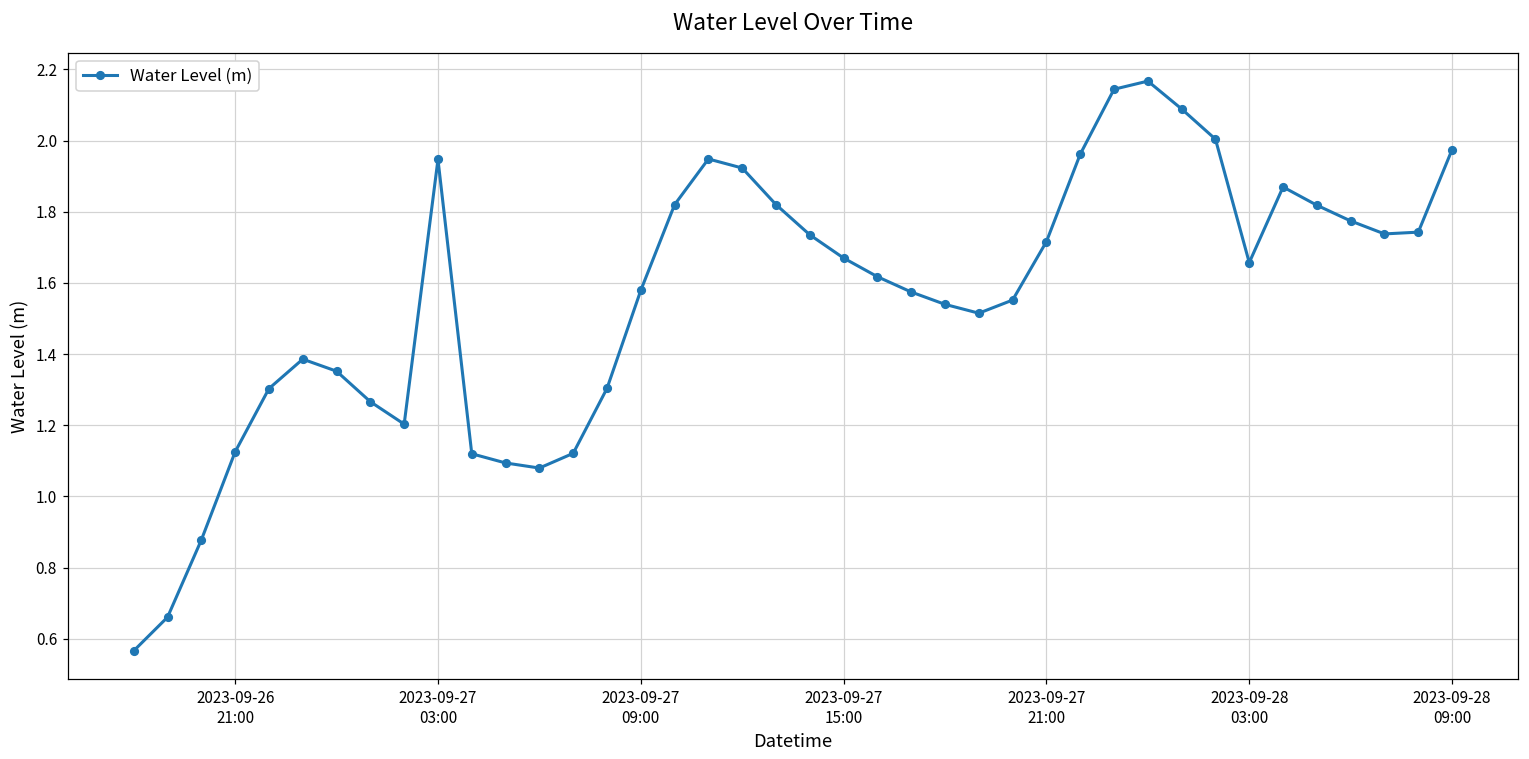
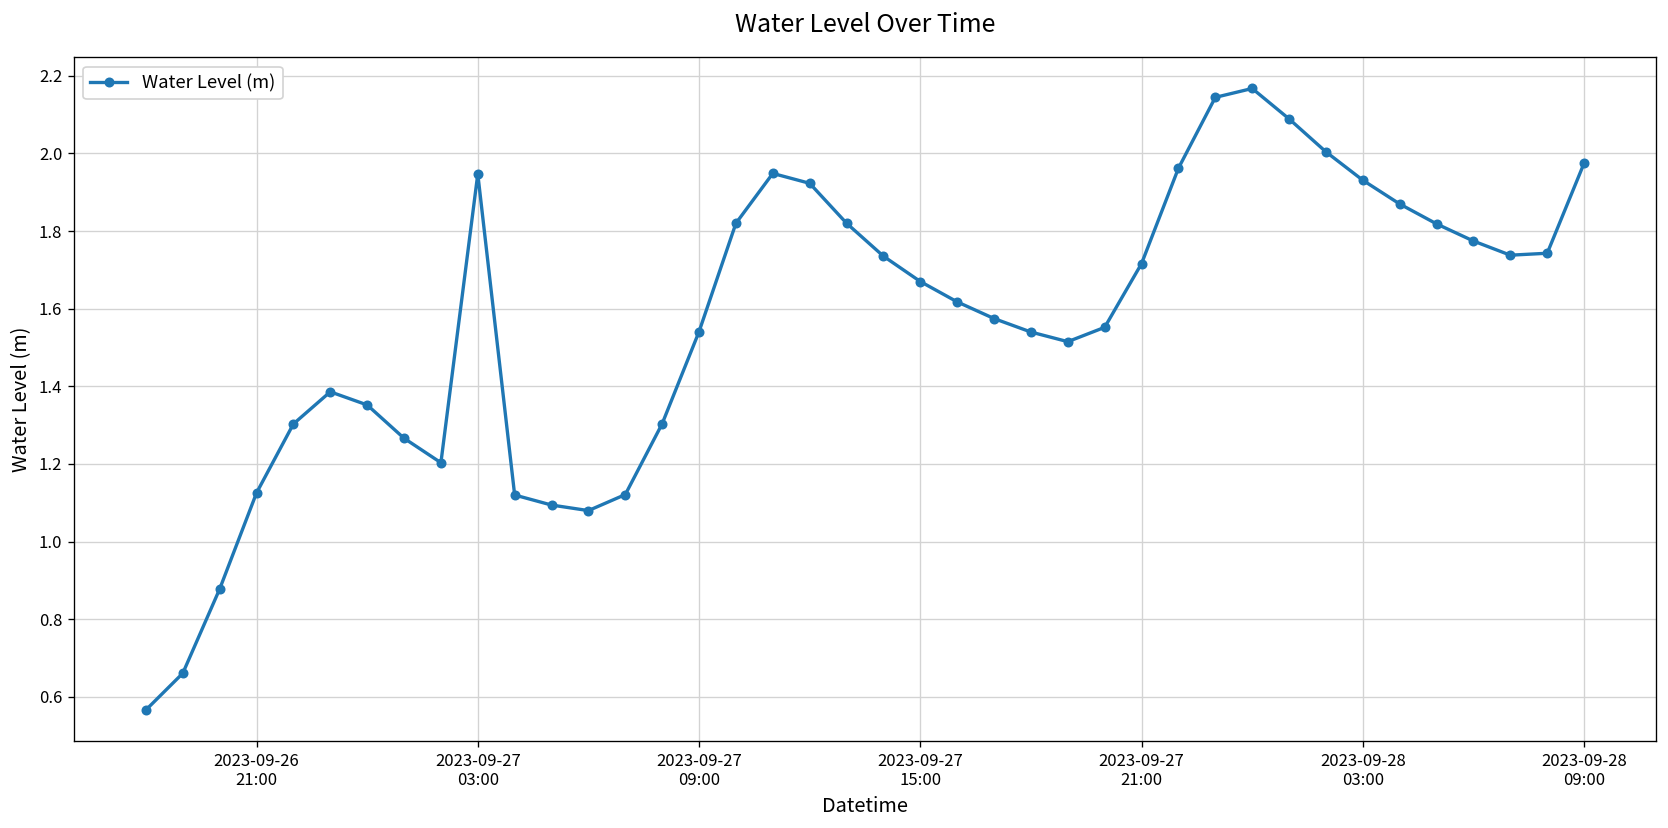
  {
    "2023-09-26 21:00": 1.13,
    "2023-09-27 03:00": 1.95,
-   "2023-09-27 09:00": 1.58,
+   "2023-09-27 09:00": 1.54,
    "2023-09-27 15:00": 1.67,
    "2023-09-27 21:00": 1.72,
-   "2023-09-28 03:00": 1.66,
+   "2023-09-28 03:00": 1.93,
    "2023-09-28 09:00": 1.97
  }
